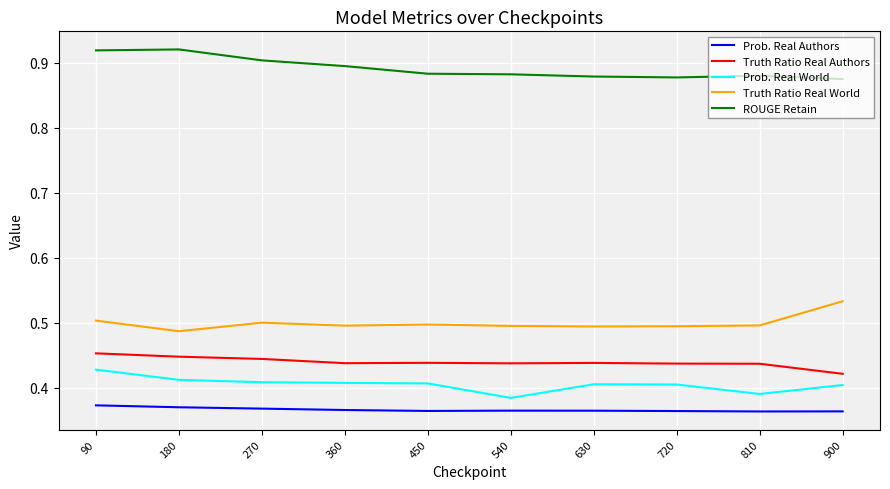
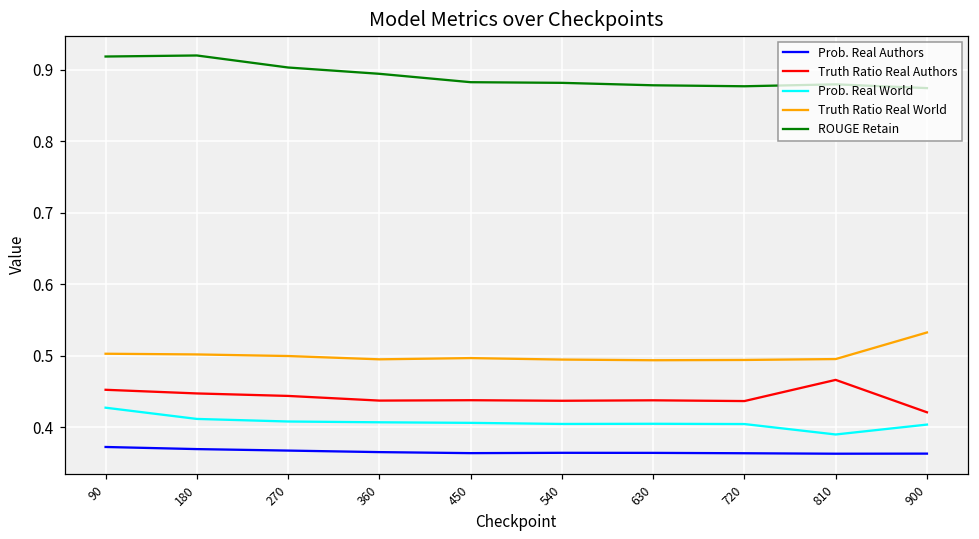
  {
    "Prob. Real Authors": {
      "90": 0.37,
      "180": 0.37,
      "270": 0.37,
      "360": 0.37,
      "450": 0.36,
      "540": 0.36,
      "630": 0.36,
      "720": 0.36,
      "810": 0.36,
      "900": 0.36
    },
    "Truth Ratio Real Authors": {
      "90": 0.45,
      "180": 0.45,
      "270": 0.44,
      "360": 0.44,
      "450": 0.44,
      "540": 0.44,
      "630": 0.44,
      "720": 0.44,
-     "810": 0.44,
+     "810": 0.47,
      "900": 0.42
    },
    "Prob. Real World": {
      "90": 0.43,
      "180": 0.41,
      "270": 0.41,
      "360": 0.41,
      "450": 0.41,
-     "540": 0.38,
+     "540": 0.40,
      "630": 0.41,
      "720": 0.40,
      "810": 0.39,
      "900": 0.40
    },
    "Truth Ratio Real World": {
      "90": 0.50,
-     "180": 0.49,
+     "180": 0.50,
      "270": 0.50,
      "360": 0.50,
      "450": 0.50,
      "540": 0.49,
      "630": 0.49,
      "720": 0.49,
      "810": 0.50,
      "900": 0.53
    },
    "ROUGE Retain": {
      "90": 0.92,
      "180": 0.92,
      "270": 0.90,
      "360": 0.89,
      "450": 0.88,
      "540": 0.88,
      "630": 0.88,
      "720": 0.88
    }
  }
